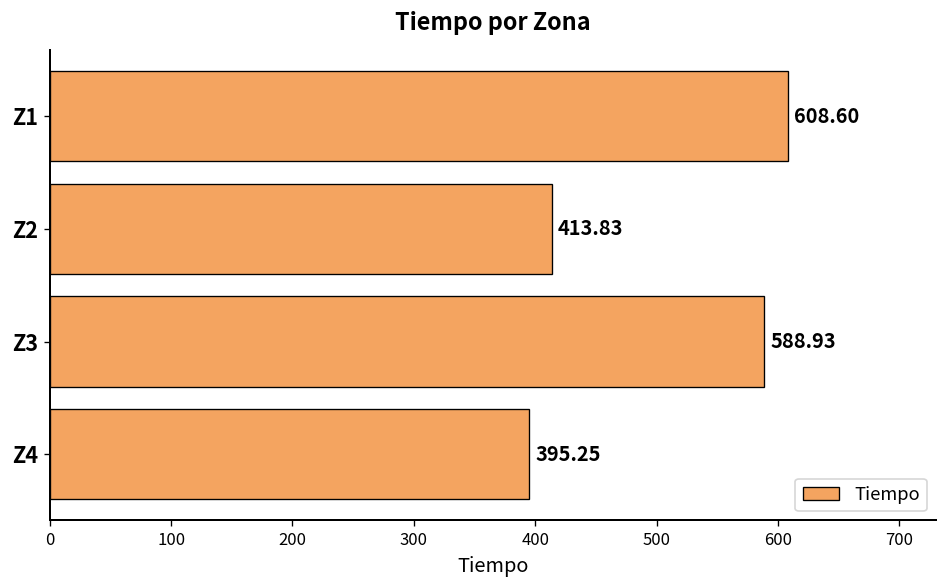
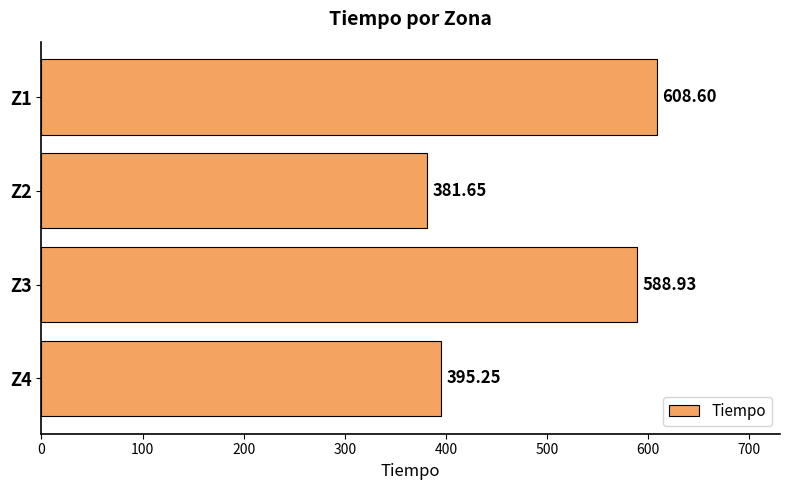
  {
    "Z1": 608.60,
-   "Z2": 413.83,
+   "Z2": 381.65,
    "Z3": 588.93,
    "Z4": 395.25
  }
